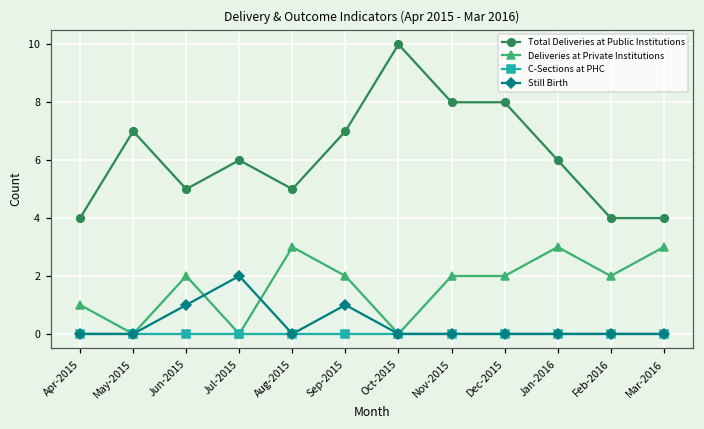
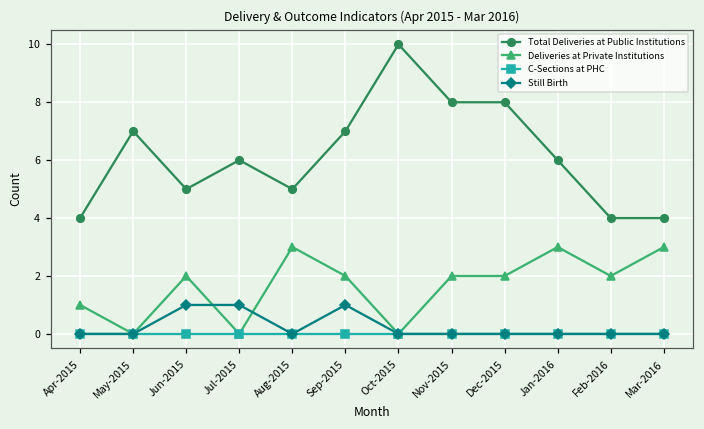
  {
    "C-Sections at PHC": {
      "Jun-2015": 0,
      "Sep-2015": 0
    },
    "Still Birth": {
      "Jun-2015": 1,
-     "Jul-2015": 2,
+     "Jul-2015": 1,
      "Sep-2015": 1
    }
  }
